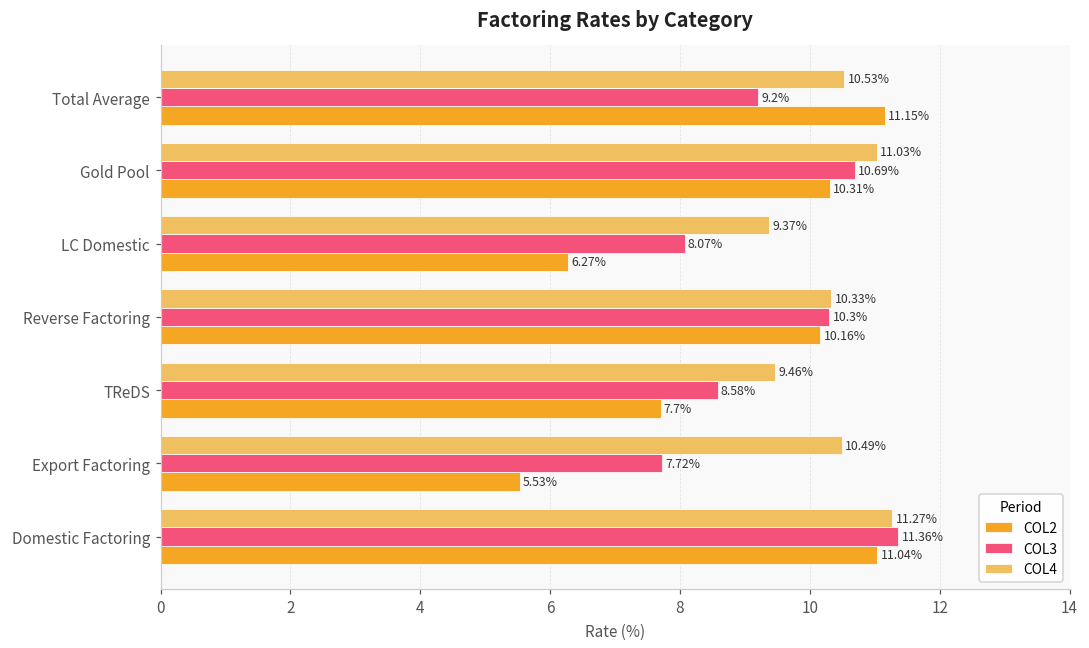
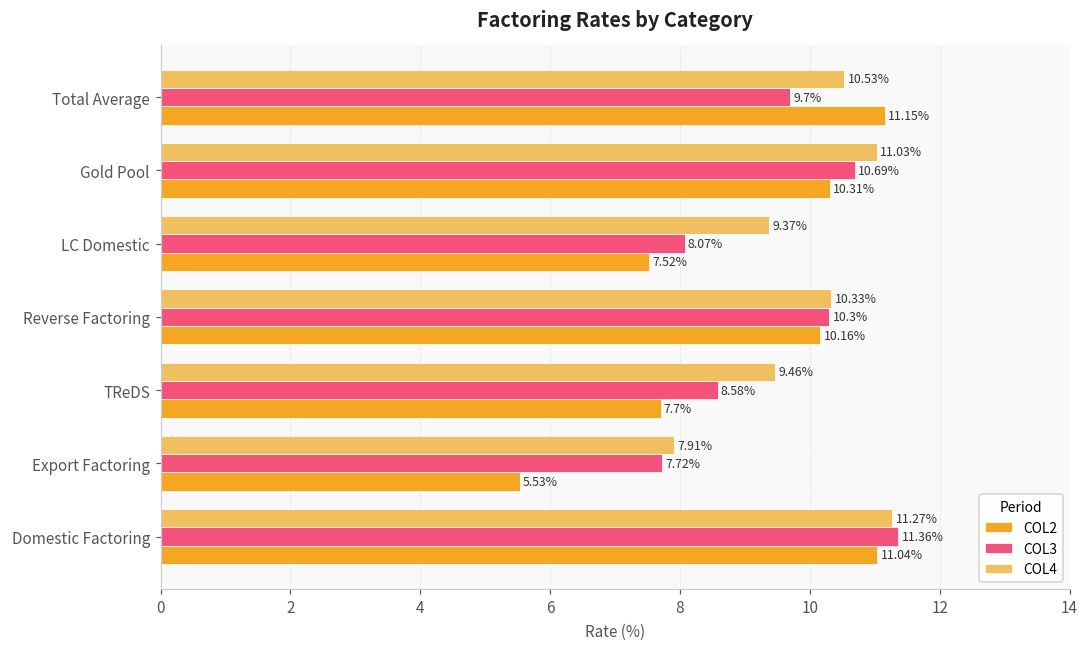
  {
    "COL2": {
      "Total Average": "11.15%",
      "Gold Pool": "10.31%",
-     "LC Domestic": "6.27%",
+     "LC Domestic": "7.52%",
      "Reverse Factoring": "10.16%",
      "TReDS": "7.7%",
      "Export Factoring": "5.53%",
      "Domestic Factoring": "11.04%"
    },
    "COL3": {
-     "Total Average": "9.2%",
+     "Total Average": "9.7%",
      "Gold Pool": "10.69%",
      "LC Domestic": "8.07%",
      "Reverse Factoring": "10.3%",
      "TReDS": "8.58%",
      "Export Factoring": "7.72%",
      "Domestic Factoring": "11.36%"
    },
    "COL4": {
      "Total Average": "10.53%",
      "Gold Pool": "11.03%",
      "LC Domestic": "9.37%",
      "Reverse Factoring": "10.33%",
      "TReDS": "9.46%",
-     "Export Factoring": "10.49%",
+     "Export Factoring": "7.91%",
      "Domestic Factoring": "11.27%"
    }
  }
